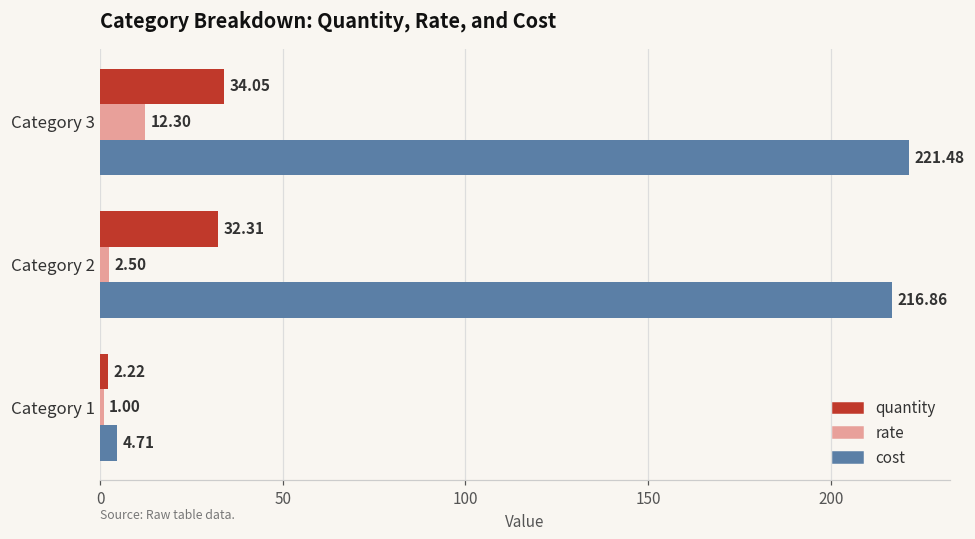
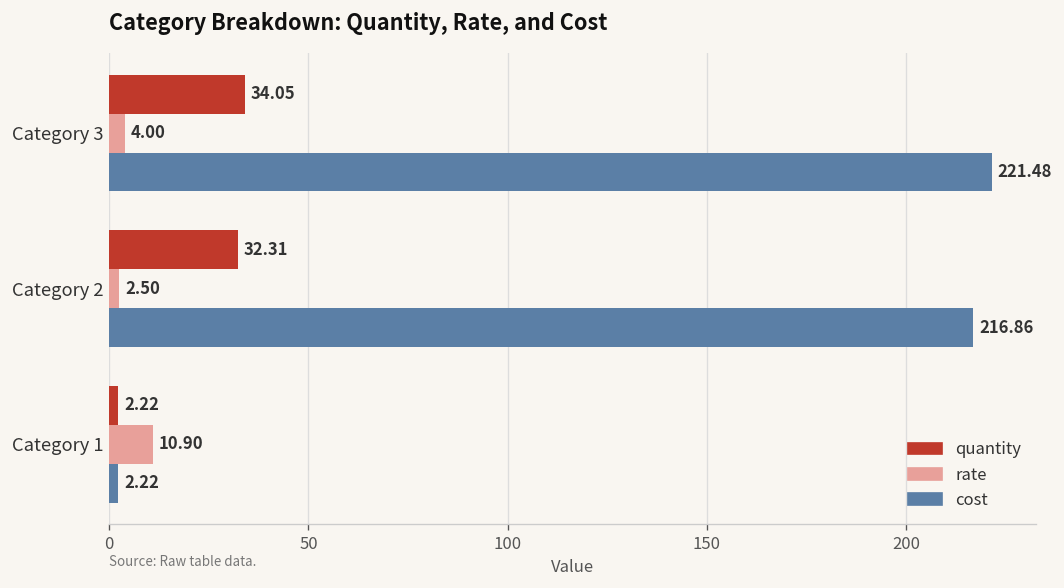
  {
    "quantity": {
      "Category 3": 34.05,
      "Category 2": 32.31,
      "Category 1": 2.22
    },
    "rate": {
-     "Category 3": 12.30,
+     "Category 3": 4.00,
      "Category 2": 2.50,
-     "Category 1": 1.00
+     "Category 1": 10.90
    },
    "cost": {
      "Category 3": 221.48,
      "Category 2": 216.86,
-     "Category 1": 4.71
+     "Category 1": 2.22
    }
  }
